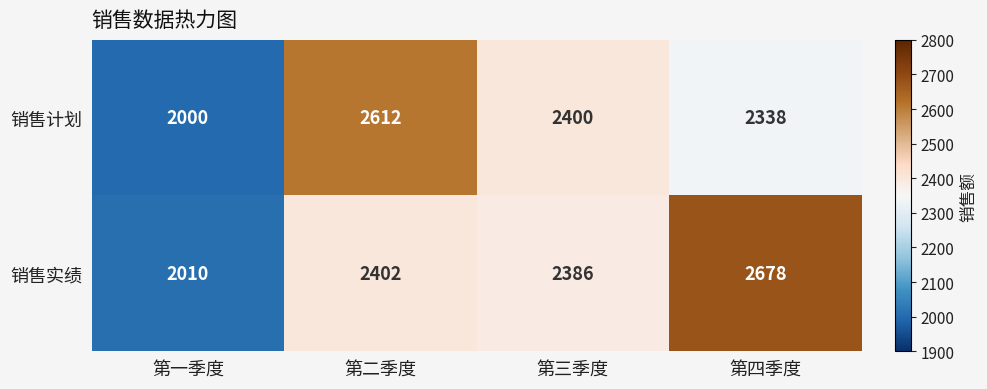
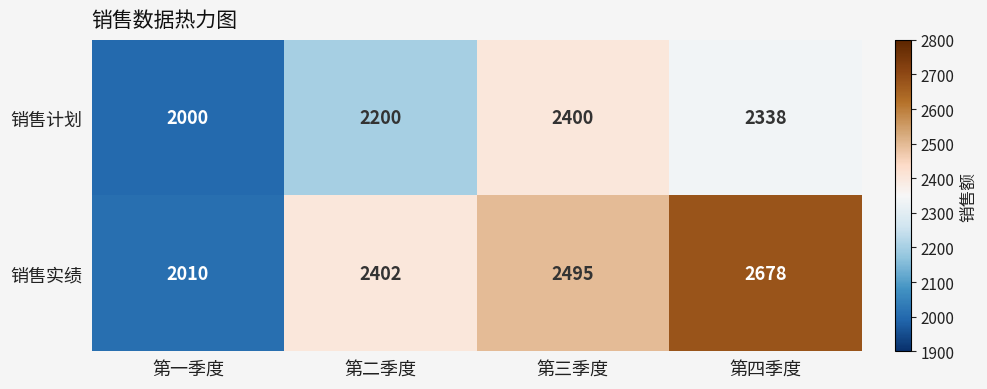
  {
    "销售计划": {
      "第一季度": 2000,
-     "第二季度": 2612,
+     "第二季度": 2200,
      "第三季度": 2400,
      "第四季度": 2338
    },
    "销售实绩": {
      "第一季度": 2010,
      "第二季度": 2402,
-     "第三季度": 2386,
+     "第三季度": 2495,
      "第四季度": 2678
    }
  }
